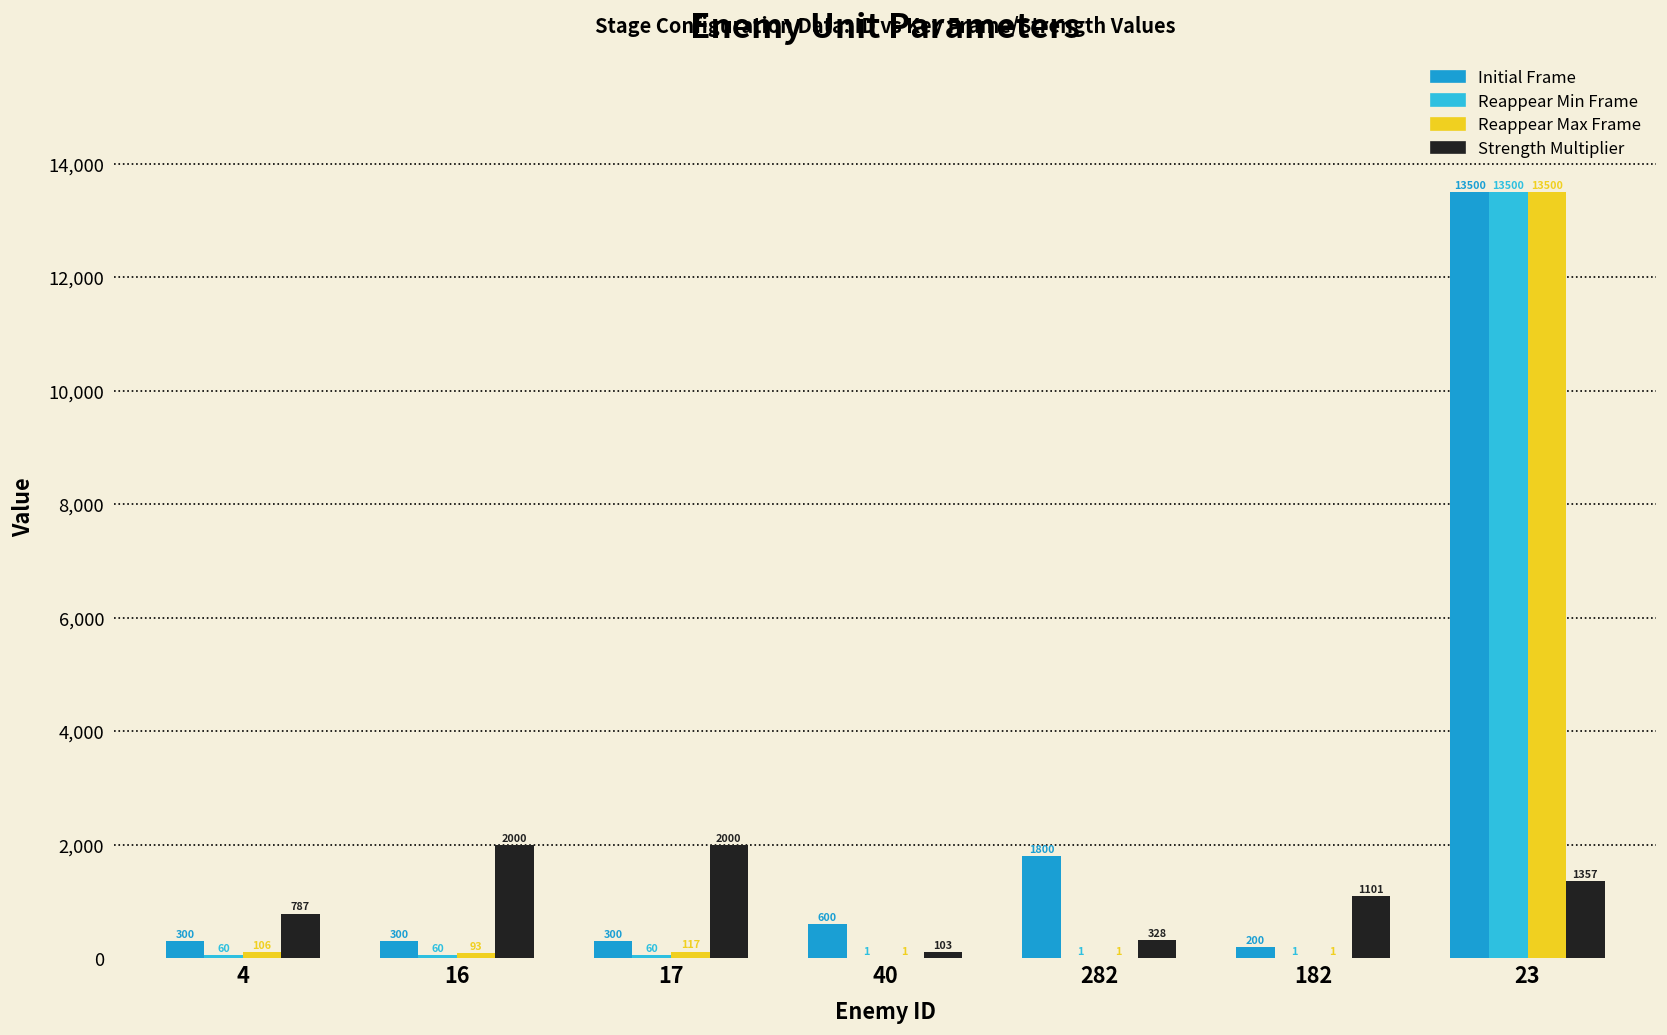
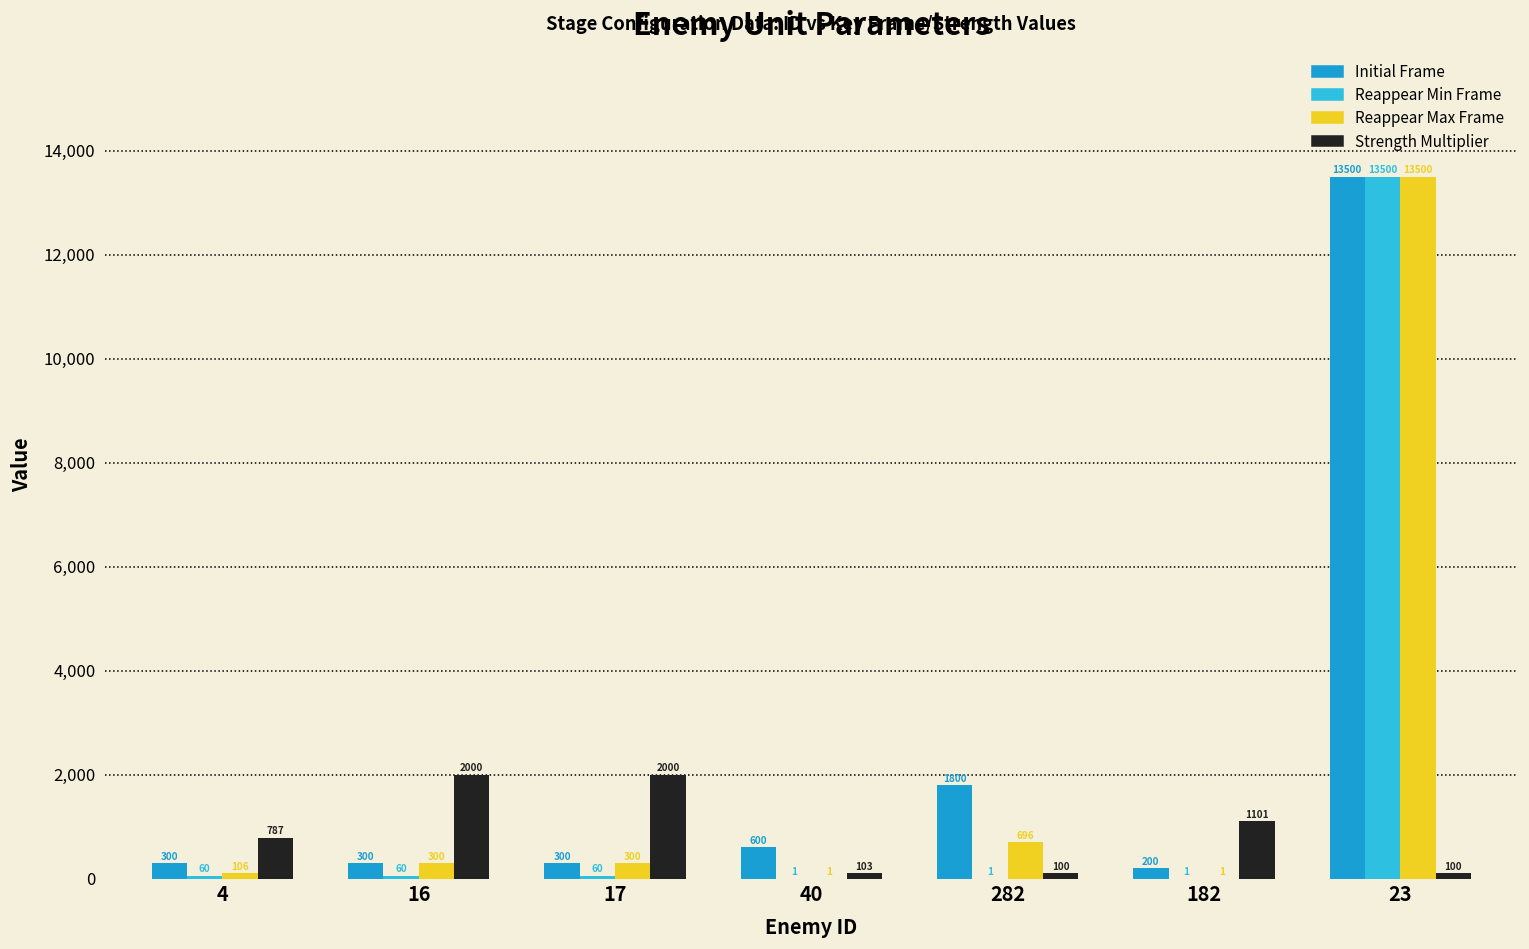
  {
    "Reappear Max Frame": {
      "4": 106,
-     "16": 93,
-     "17": 117,
+     "16": 300,
+     "17": 300,
      "40": 1,
-     "282": 1,
+     "282": 696,
      "182": 1,
      "23": 13500
    },
    "Strength Multiplier": {
      "4": 787,
      "16": 2000,
      "17": 2000,
      "40": 103,
-     "282": 328,
+     "282": 100,
      "182": 1101,
-     "23": 1357
+     "23": 100
    }
  }
